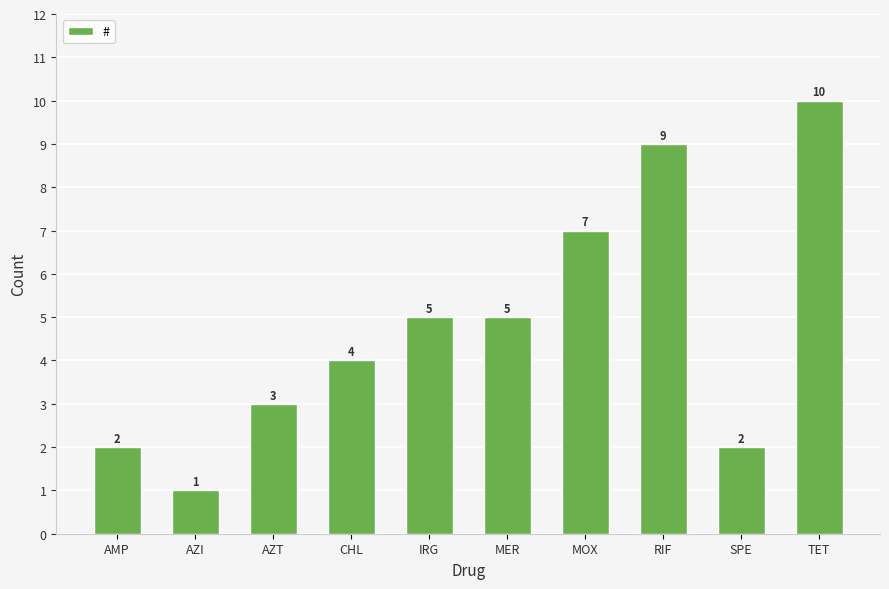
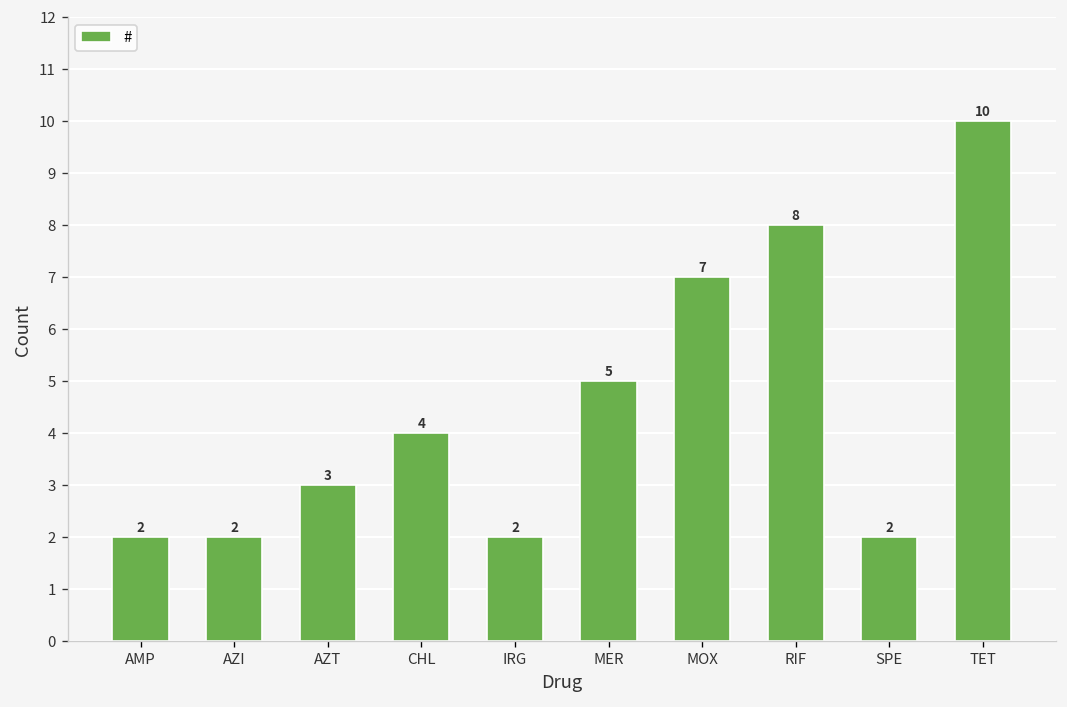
  {
    "AMP": 2,
-   "AZI": 1,
+   "AZI": 2,
    "AZT": 3,
    "CHL": 4,
-   "IRG": 5,
+   "IRG": 2,
    "MER": 5,
    "MOX": 7,
-   "RIF": 9,
+   "RIF": 8,
    "SPE": 2,
    "TET": 10
  }
